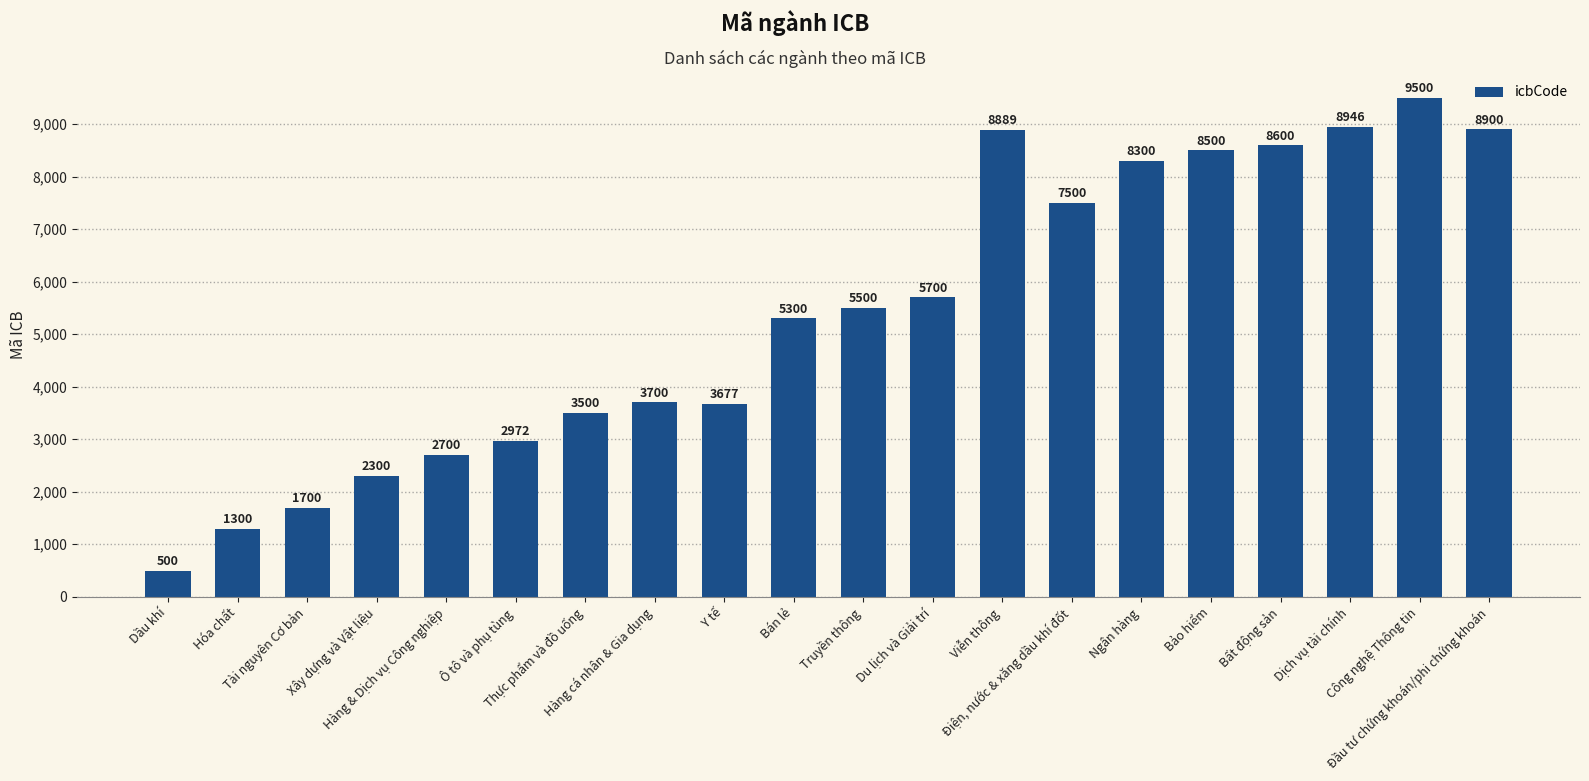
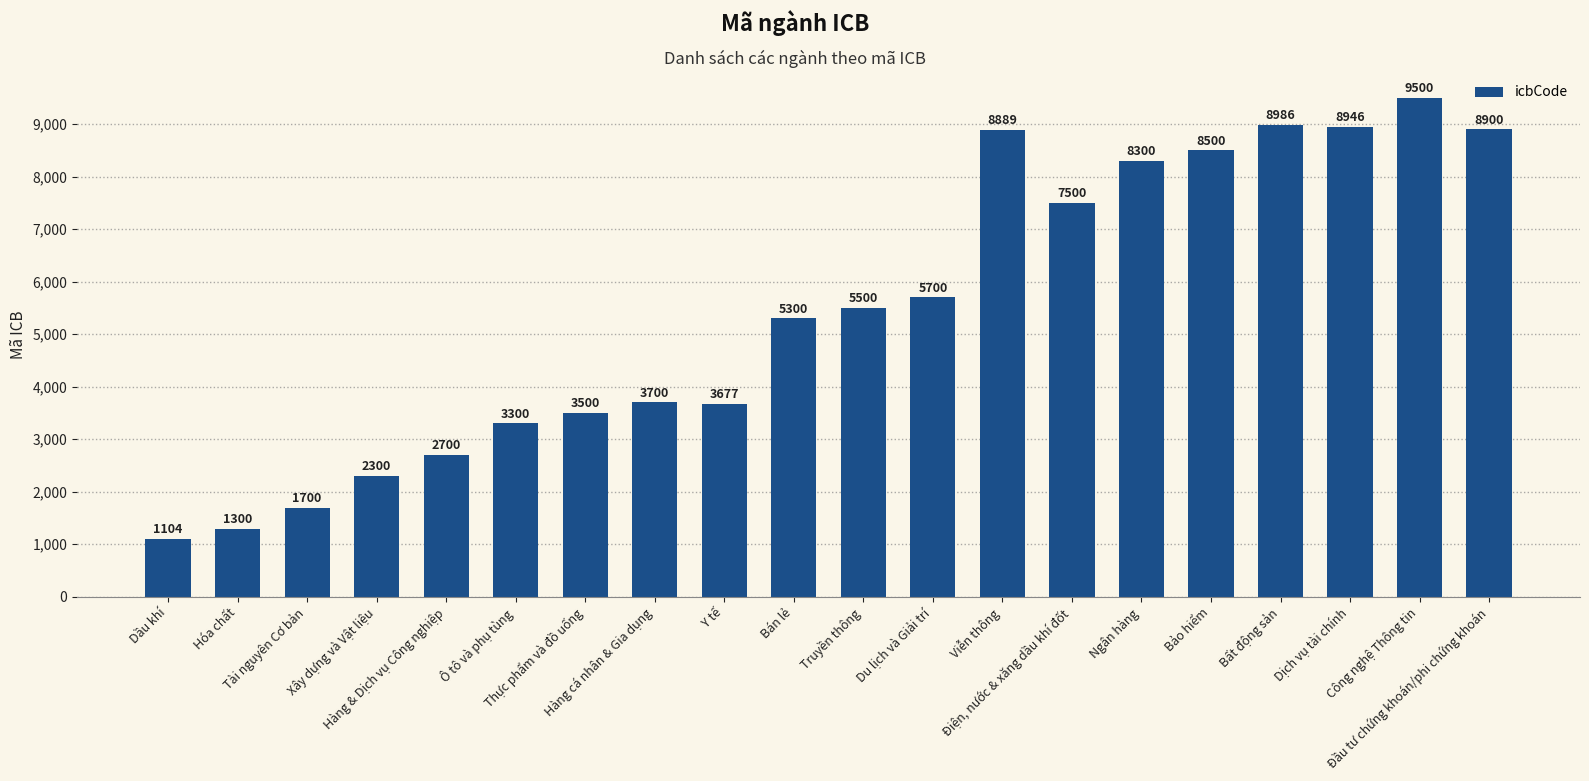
  {
-   "Dầu khí": 500,
+   "Dầu khí": 1104,
    "Hóa chất": 1300,
    "Tài nguyên Cơ bản": 1700,
    "Xây dựng và Vật liệu": 2300,
    "Hàng & Dịch vụ Công nghiệp": 2700,
-   "Ô tô và phụ tùng": 2972,
+   "Ô tô và phụ tùng": 3300,
    "Thực phẩm và đồ uống": 3500,
    "Hàng cá nhân & Gia dụng": 3700,
    "Y tế": 3677,
    "Bán lẻ": 5300,
    "Truyền thông": 5500,
    "Du lịch và Giải trí": 5700,
    "Viễn thông": 8889,
    "Điện, nước & xăng dầu khí đốt": 7500,
    "Ngân hàng": 8300,
    "Bảo hiểm": 8500,
-   "Bất động sản": 8600,
+   "Bất động sản": 8986,
    "Dịch vụ tài chính": 8946,
    "Công nghệ Thông tin": 9500,
    "Đầu tư chứng khoán/phi chứng khoán": 8900
  }
